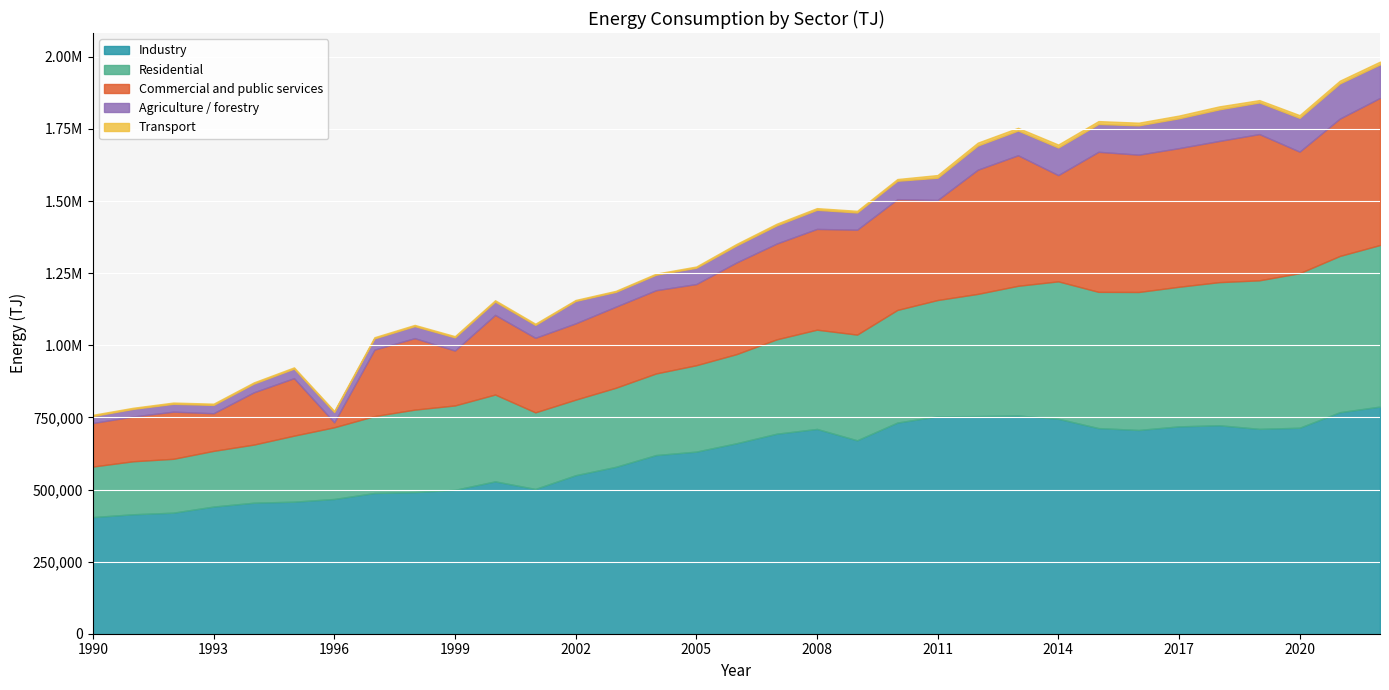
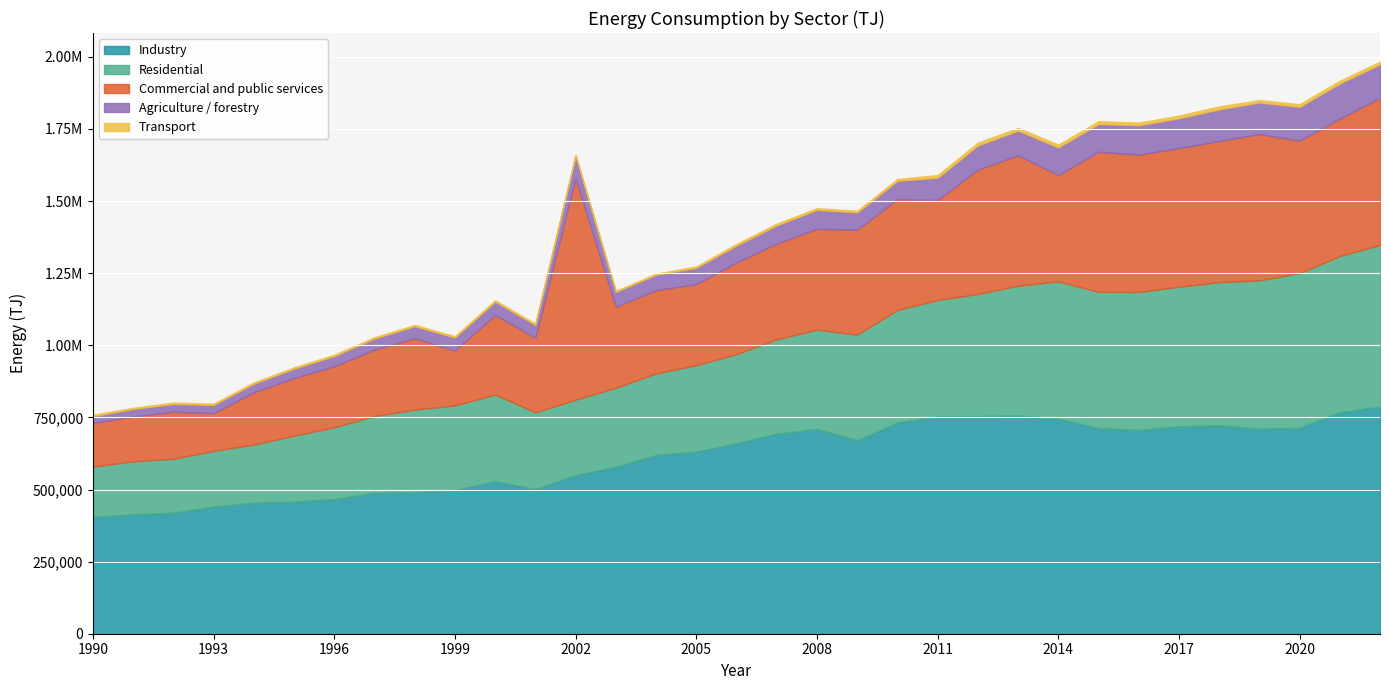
  {
    "Commercial and public services": {
      "1990": "150,000",
      "1993": "130,000",
-     "1996": "20,000",
+     "1996": "210,000",
      "1999": "190,000",
-     "2002": "260,000",
+     "2002": "770,000",
      "2005": "280,000",
      "2008": "350,000",
      "2011": "350,000",
      "2014": "370,000",
      "2017": "480,000",
-     "2020": "420,000"
+     "2020": "460,000"
    },
    "Agriculture / forestry": {
      "2011": "80,000",
      "2014": "100,000",
      "2017": "100,000",
      "2020": "120,000"
    },
    "Transport": {
      "2011": "10,000",
      "2014": "10,000",
      "2017": "10,000",
      "2020": "10,000"
    }
  }
